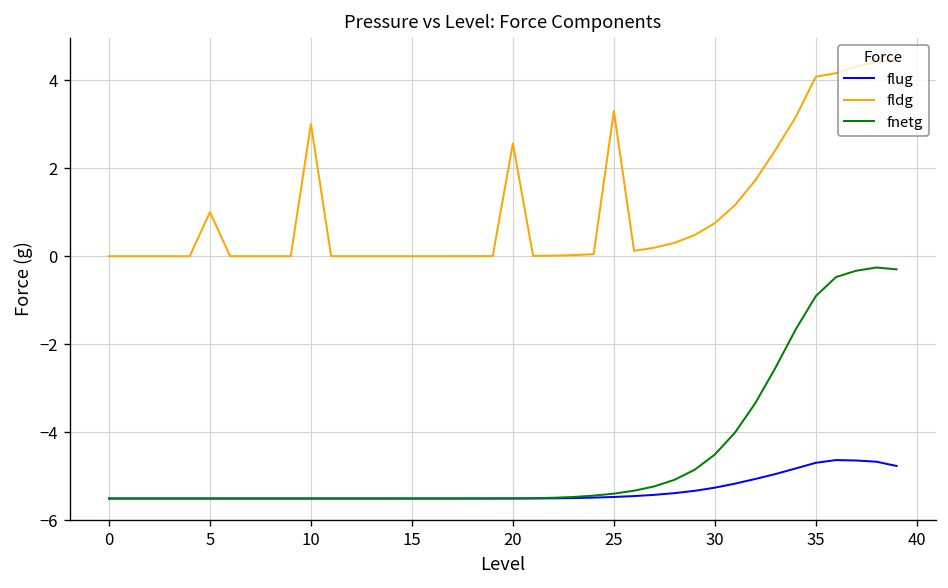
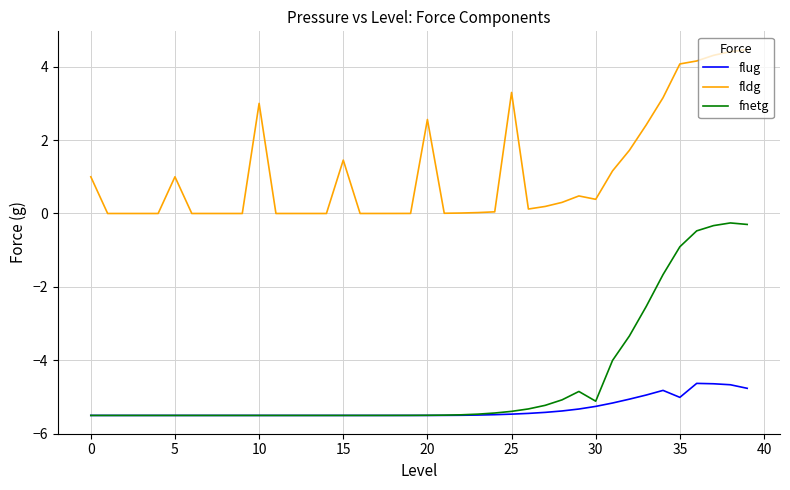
  {
    "flug": {
      "25": -5.5,
      "30": -5.3,
-     "35": -4.7
+     "35": -5.0
    },
    "fldg": {
-     "0": 0,
+     "0": 1,
      "5": 1.0,
      "10": 3.0,
-     "15": 0.0,
+     "15": 1.5,
      "20": 2.6,
      "25": 3.3,
-     "30": 0.8,
+     "30": 0.4,
      "35": 4.1
    },
    "fnetg": {
      "25": -5.4,
-     "30": -4.5,
+     "30": -5.1,
      "35": -0.9
    }
  }
